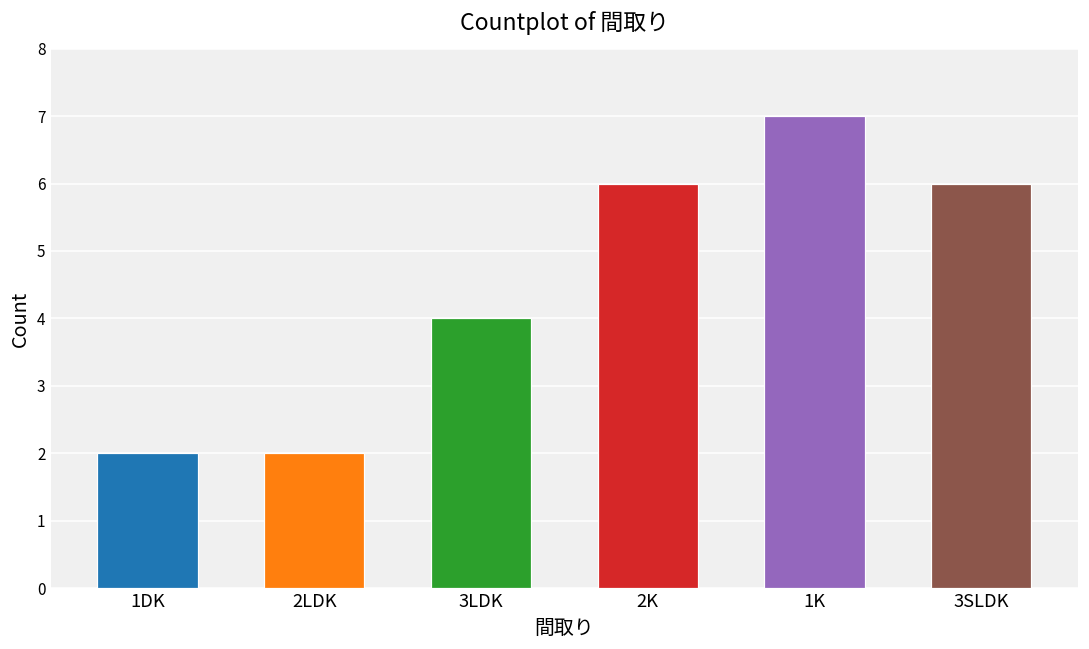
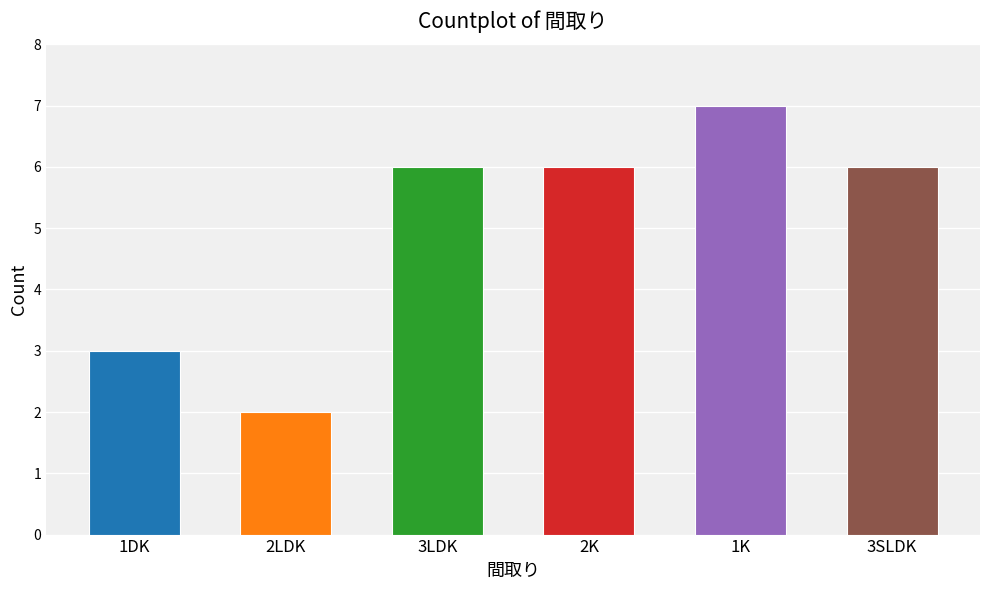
  {
-   "1DK": 2,
+   "1DK": 3,
    "2LDK": 2,
-   "3LDK": 4,
+   "3LDK": 6,
    "2K": 6,
    "1K": 7,
    "3SLDK": 6
  }
